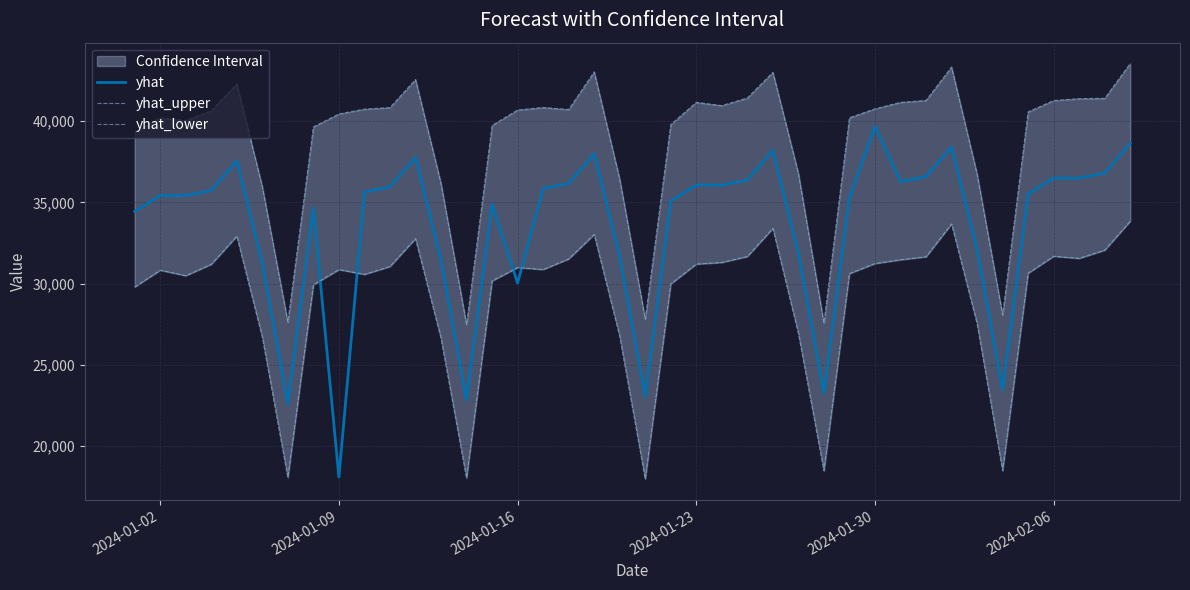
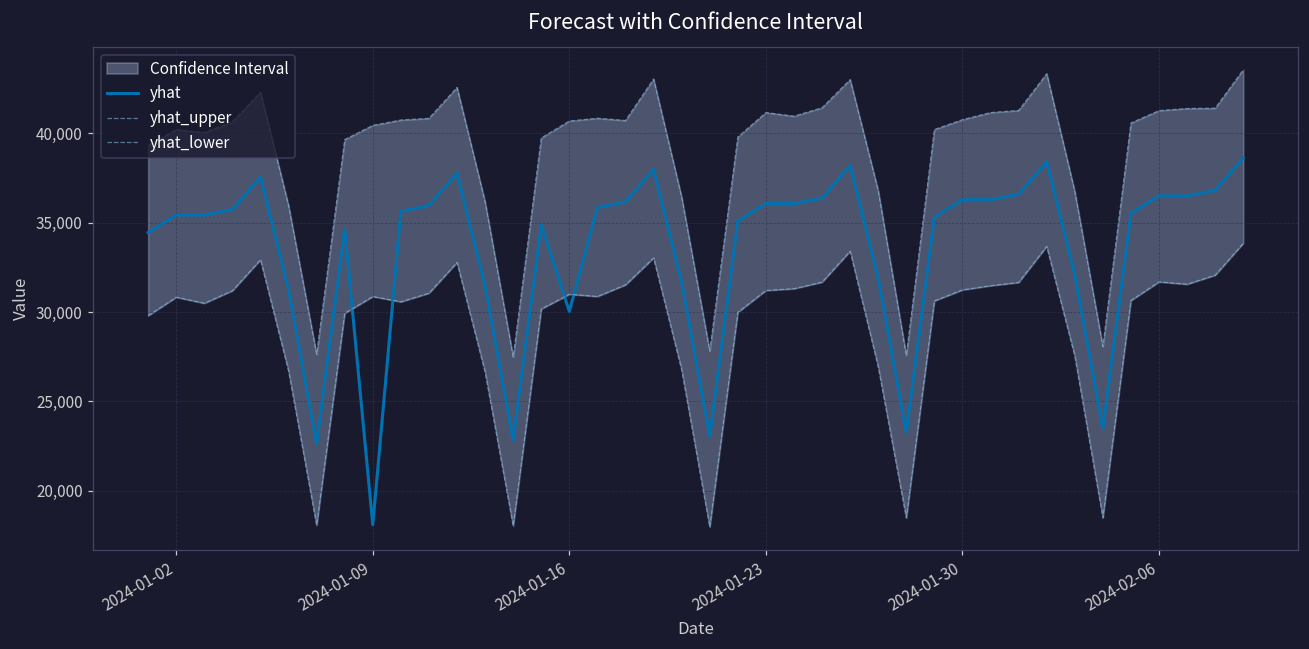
  {
    "yhat": {
      "2024-01-02": "35,400",
      "2024-01-09": "18,100",
      "2024-01-16": "30,000",
      "2024-01-23": "36,100",
-     "2024-01-30": "39,700",
+     "2024-01-30": "36,300",
      "2024-02-06": "36,500"
    }
  }
